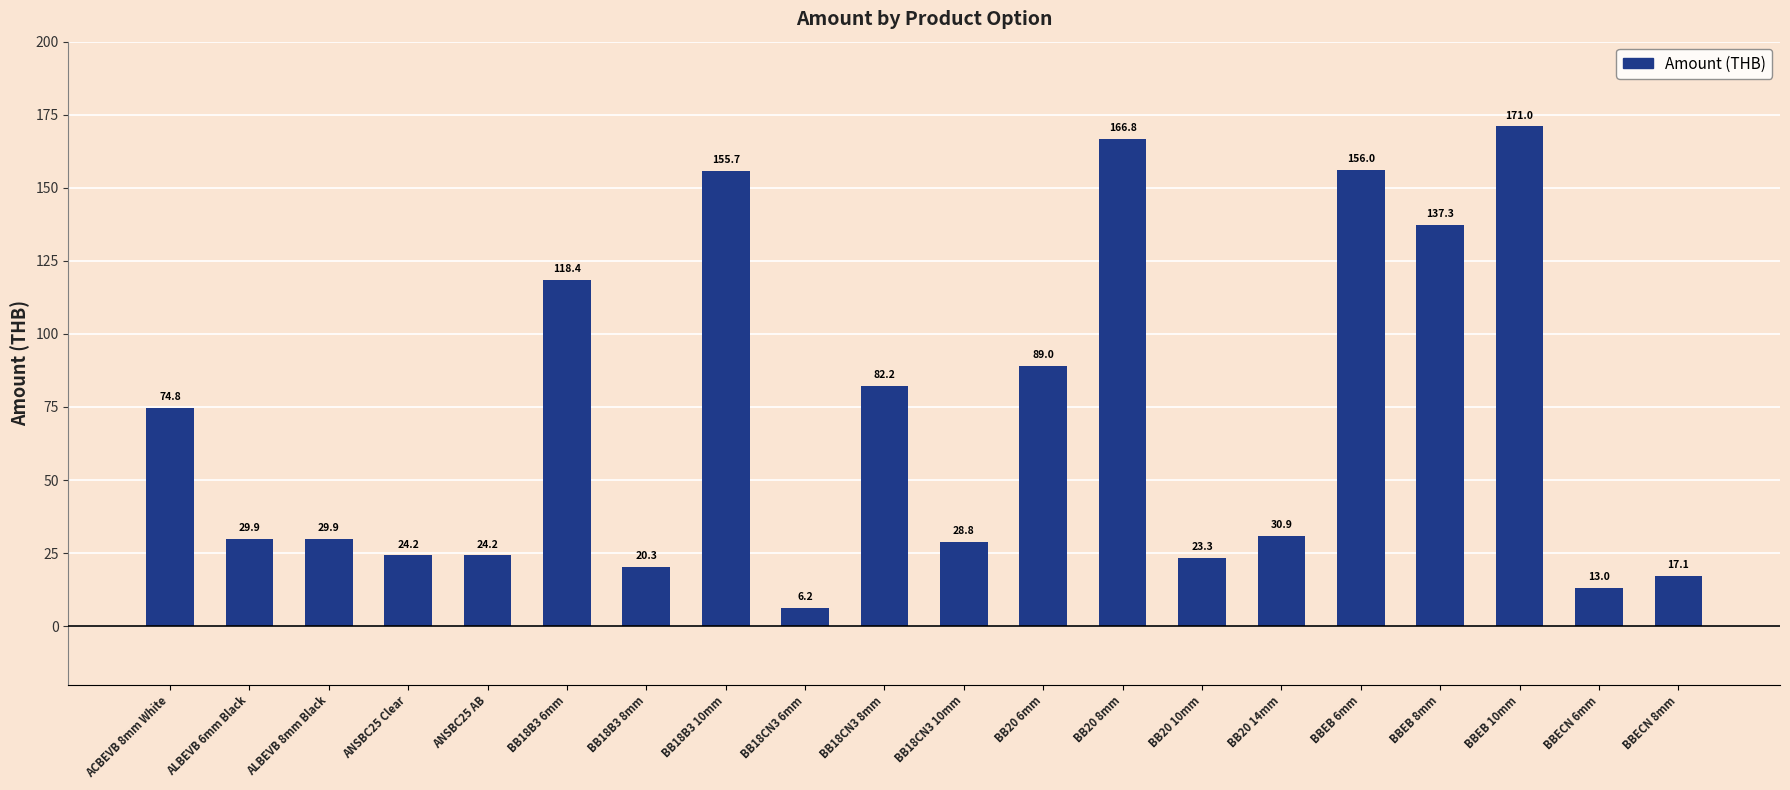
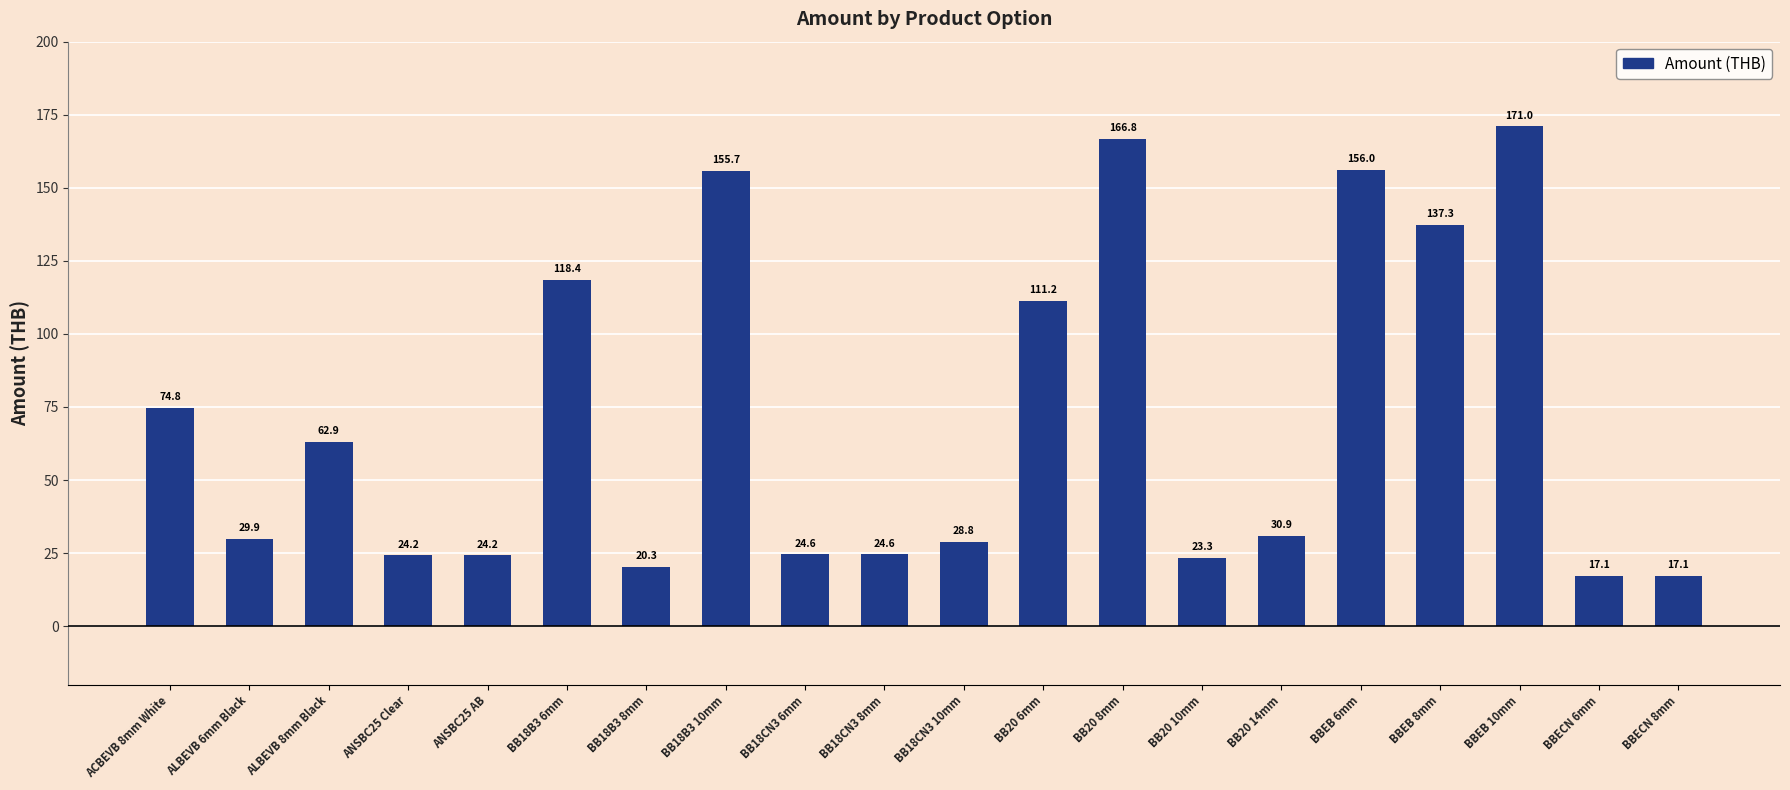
  {
    "ACBEVB 8mm White": 74.8,
    "ALBEVB 6mm Black": 29.9,
-   "ALBEVB 8mm Black": 29.9,
+   "ALBEVB 8mm Black": 62.9,
    "ANSBC25 Clear": 24.2,
    "ANSBC25 AB": 24.2,
    "BB18B3 6mm": 118.4,
    "BB18B3 8mm": 20.3,
    "BB18B3 10mm": 155.7,
-   "BB18CN3 6mm": 6.2,
-   "BB18CN3 8mm": 82.2,
+   "BB18CN3 6mm": 24.6,
+   "BB18CN3 8mm": 24.6,
    "BB18CN3 10mm": 28.8,
-   "BB20 6mm": 89.0,
+   "BB20 6mm": 111.2,
    "BB20 8mm": 166.8,
    "BB20 10mm": 23.3,
    "BB20 14mm": 30.9,
    "BBEB 6mm": 156.0,
    "BBEB 8mm": 137.3,
    "BBEB 10mm": 171.0,
-   "BBECN 6mm": 13.0,
+   "BBECN 6mm": 17.1,
    "BBECN 8mm": 17.1
  }
